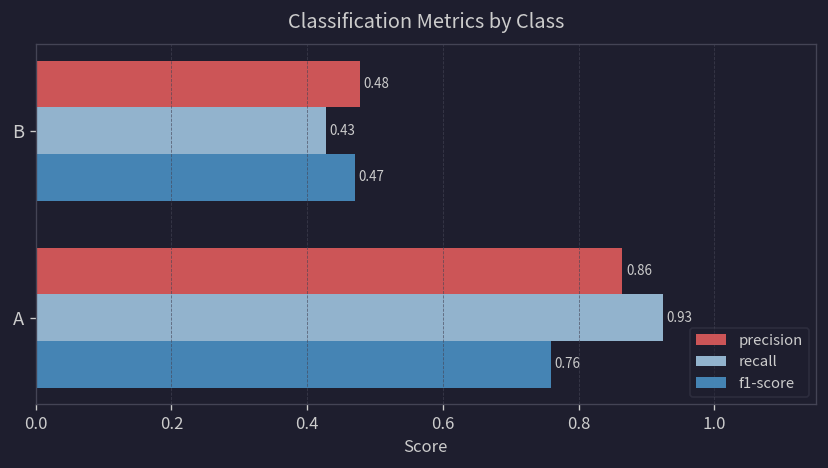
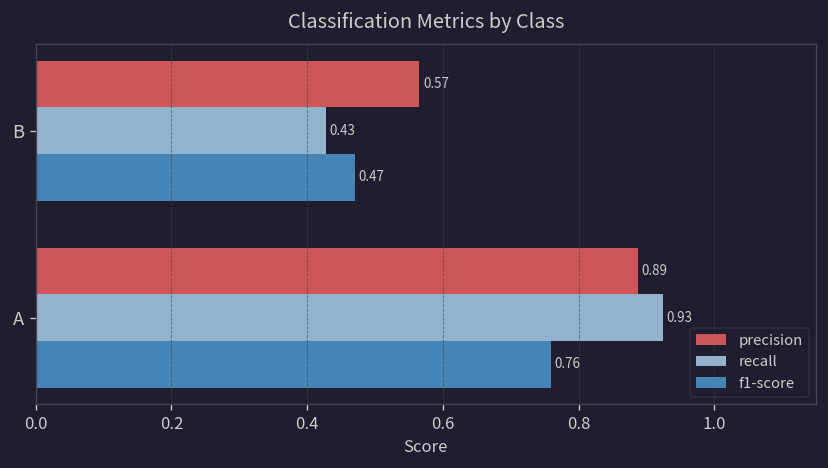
  {
    "precision": {
-     "B": 0.48,
-     "A": 0.86
+     "B": 0.57,
+     "A": 0.89
    },
    "recall": {
      "B": 0.43
    },
    "f1-score": {
      "B": 0.47,
      "A": 0.76
    }
  }
